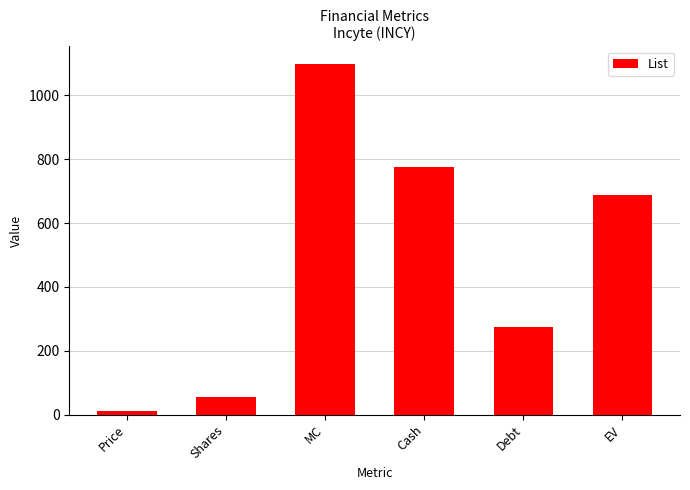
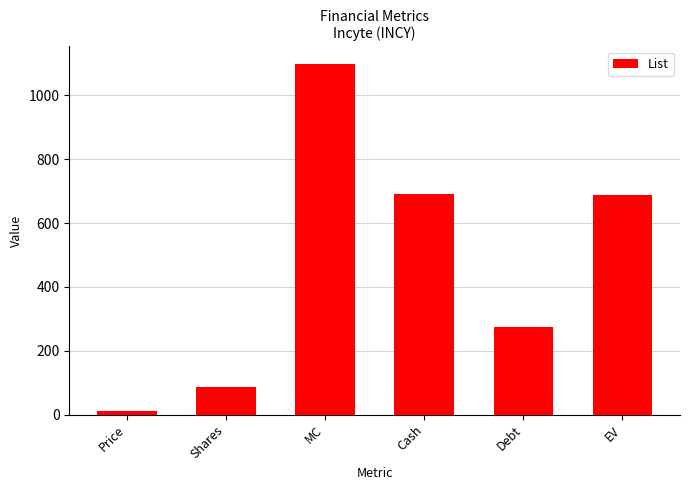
  {
    "Price": 10,
-   "Shares": 50,
+   "Shares": 90,
    "MC": 1100,
-   "Cash": 780,
+   "Cash": 690,
    "Debt": 270,
    "EV": 690
  }
